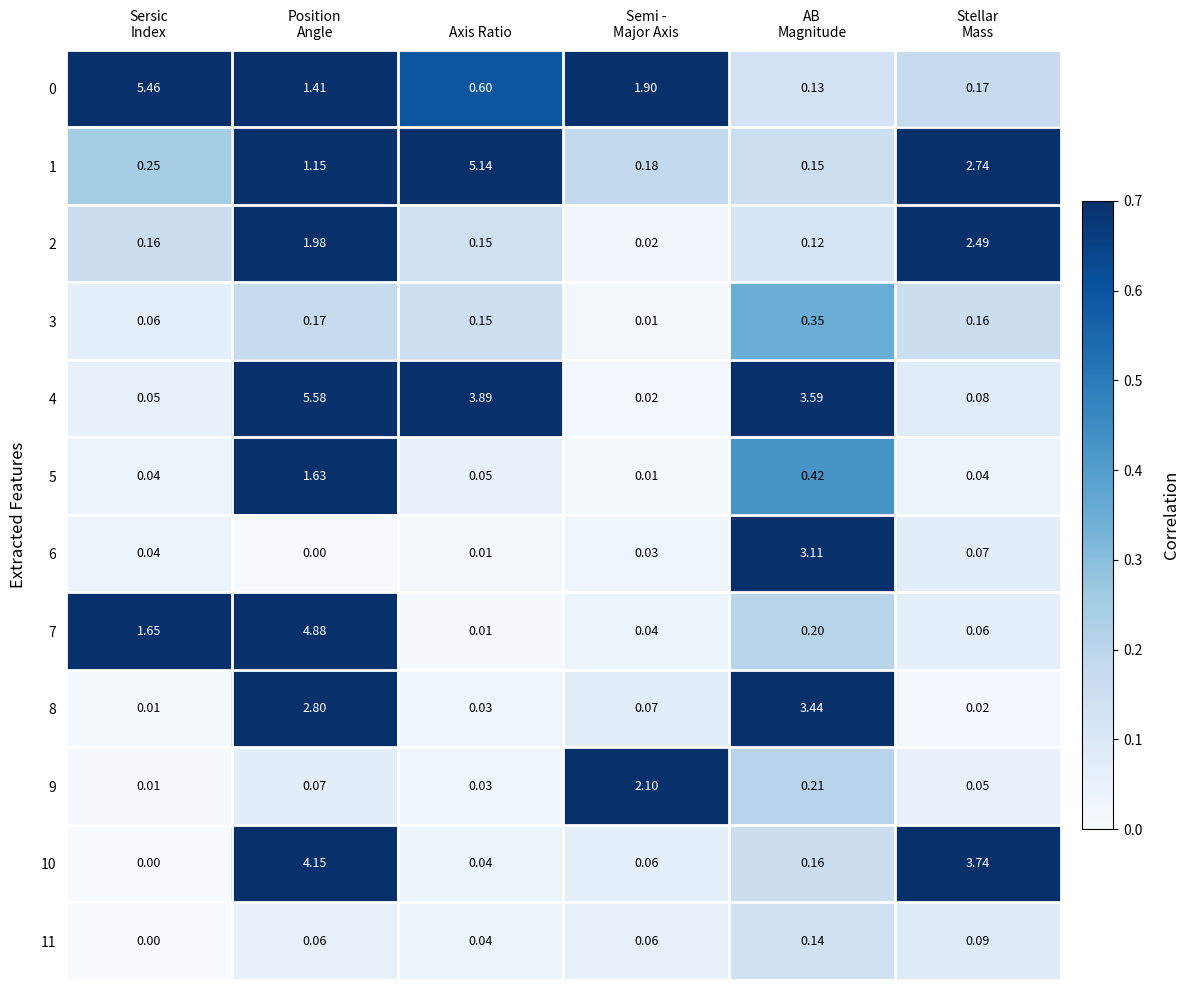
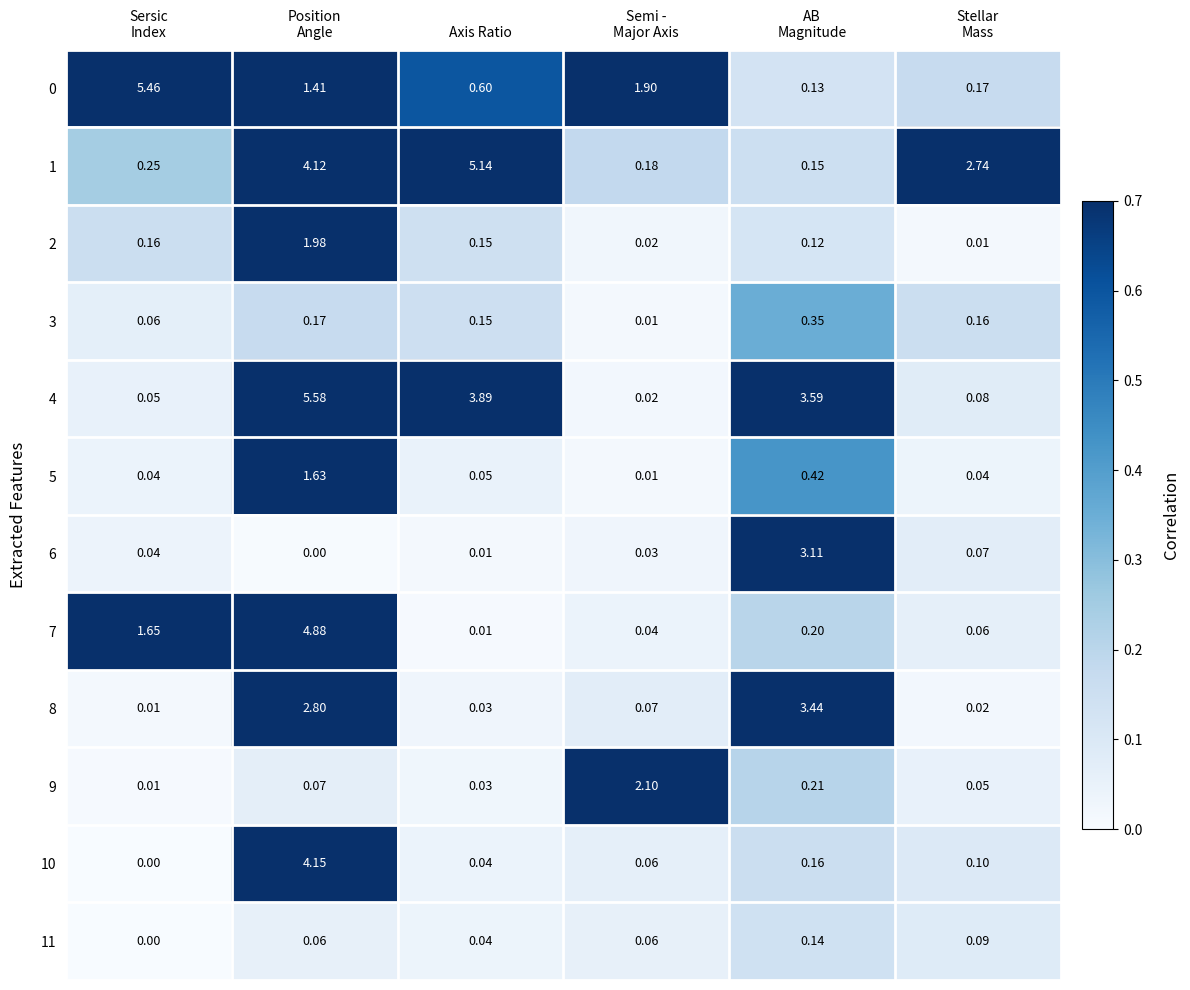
  {
    "0": {
      "Sersic Index": 5.46,
      "Position Angle": 1.41,
      "Axis Ratio": 0.60,
      "Semi - Major Axis": 1.90,
      "AB Magnitude": 0.13,
      "Stellar Mass": 0.17
    },
    "1": {
      "Sersic Index": 0.25,
-     "Position Angle": 1.15,
+     "Position Angle": 4.12,
      "Axis Ratio": 5.14,
      "Semi - Major Axis": 0.18,
      "AB Magnitude": 0.15,
      "Stellar Mass": 2.74
    },
    "2": {
      "Sersic Index": 0.16,
      "Position Angle": 1.98,
      "Axis Ratio": 0.15,
      "Semi - Major Axis": 0.02,
      "AB Magnitude": 0.12,
-     "Stellar Mass": 2.49
+     "Stellar Mass": 0.01
    },
    "3": {
      "Sersic Index": 0.06,
      "Position Angle": 0.17,
      "Axis Ratio": 0.15,
      "Semi - Major Axis": 0.01,
      "AB Magnitude": 0.35,
      "Stellar Mass": 0.16
    },
    "4": {
      "Sersic Index": 0.05,
      "Position Angle": 5.58,
      "Axis Ratio": 3.89,
      "Semi - Major Axis": 0.02,
      "AB Magnitude": 3.59,
      "Stellar Mass": 0.08
    },
    "5": {
      "Sersic Index": 0.04,
      "Position Angle": 1.63,
      "Axis Ratio": 0.05,
      "Semi - Major Axis": 0.01,
      "AB Magnitude": 0.42,
      "Stellar Mass": 0.04
    },
    "6": {
      "Sersic Index": 0.04,
      "Position Angle": 0.00,
      "Axis Ratio": 0.01,
      "Semi - Major Axis": 0.03,
      "AB Magnitude": 3.11,
      "Stellar Mass": 0.07
    },
    "7": {
      "Sersic Index": 1.65,
      "Position Angle": 4.88,
      "Axis Ratio": 0.01,
      "Semi - Major Axis": 0.04,
      "AB Magnitude": 0.20,
      "Stellar Mass": 0.06
    },
    "8": {
      "Sersic Index": 0.01,
      "Position Angle": 2.80,
      "Axis Ratio": 0.03,
      "Semi - Major Axis": 0.07,
      "AB Magnitude": 3.44,
      "Stellar Mass": 0.02
    },
    "9": {
      "Sersic Index": 0.01,
      "Position Angle": 0.07,
      "Axis Ratio": 0.03,
      "Semi - Major Axis": 2.10,
      "AB Magnitude": 0.21,
      "Stellar Mass": 0.05
    },
    "10": {
      "Sersic Index": 0.00,
      "Position Angle": 4.15,
      "Axis Ratio": 0.04,
      "Semi - Major Axis": 0.06,
      "AB Magnitude": 0.16,
-     "Stellar Mass": 3.74
+     "Stellar Mass": 0.10
    },
    "11": {
      "Sersic Index": 0.00,
      "Position Angle": 0.06,
      "Axis Ratio": 0.04,
      "Semi - Major Axis": 0.06,
      "AB Magnitude": 0.14,
      "Stellar Mass": 0.09
    }
  }
